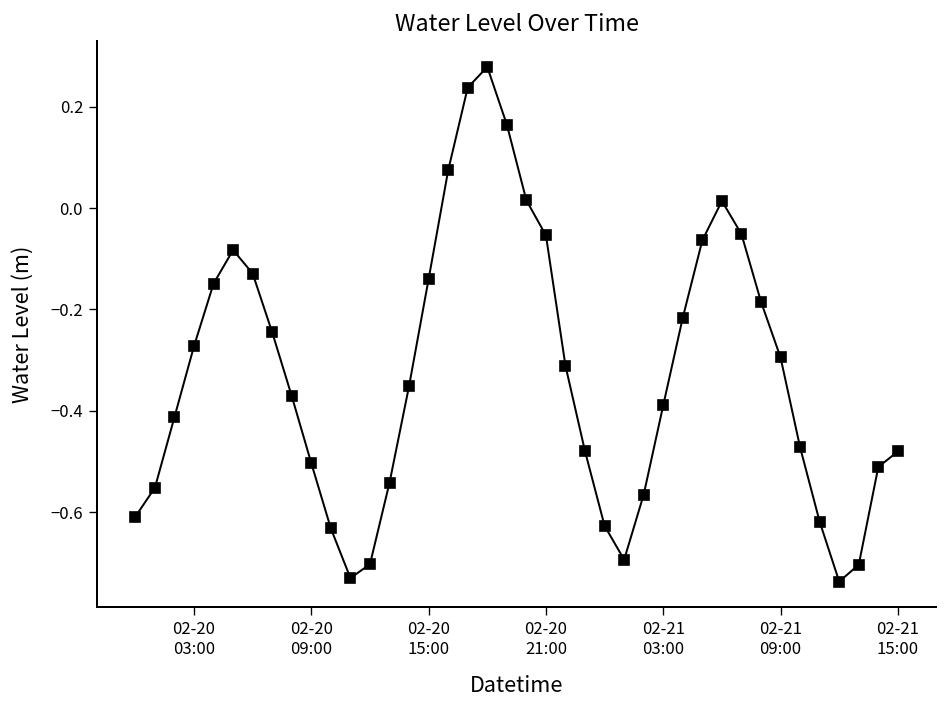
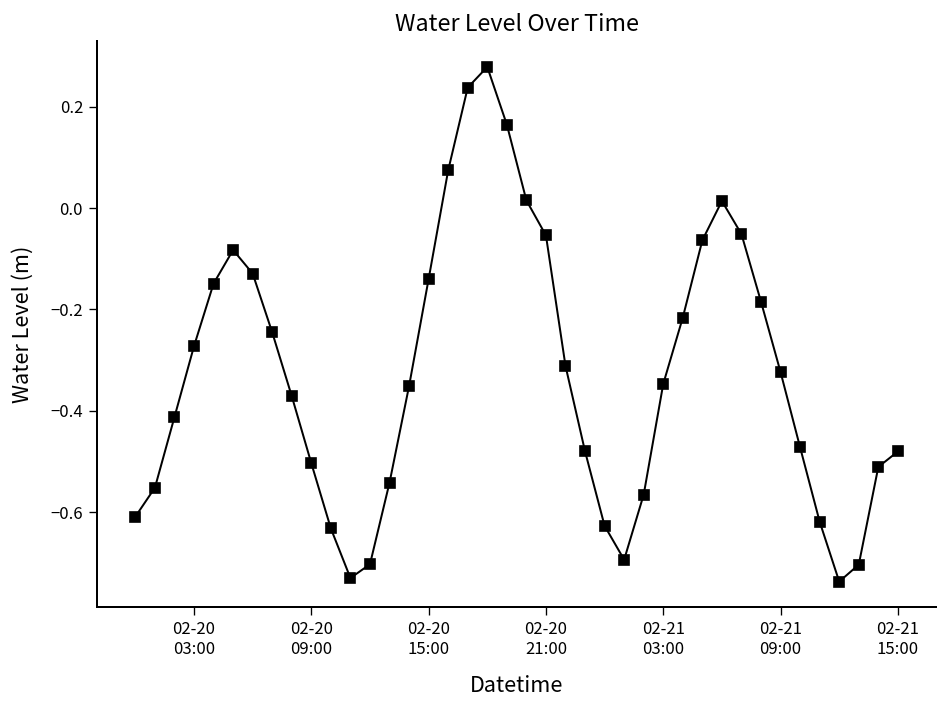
  {
    "02-20 03:00": -0.27,
    "02-20 09:00": -0.50,
    "02-20 15:00": -0.14,
    "02-20 21:00": -0.05,
-   "02-21 03:00": -0.39,
-   "02-21 09:00": -0.29,
+   "02-21 03:00": -0.35,
+   "02-21 09:00": -0.32,
    "02-21 15:00": -0.48
  }
